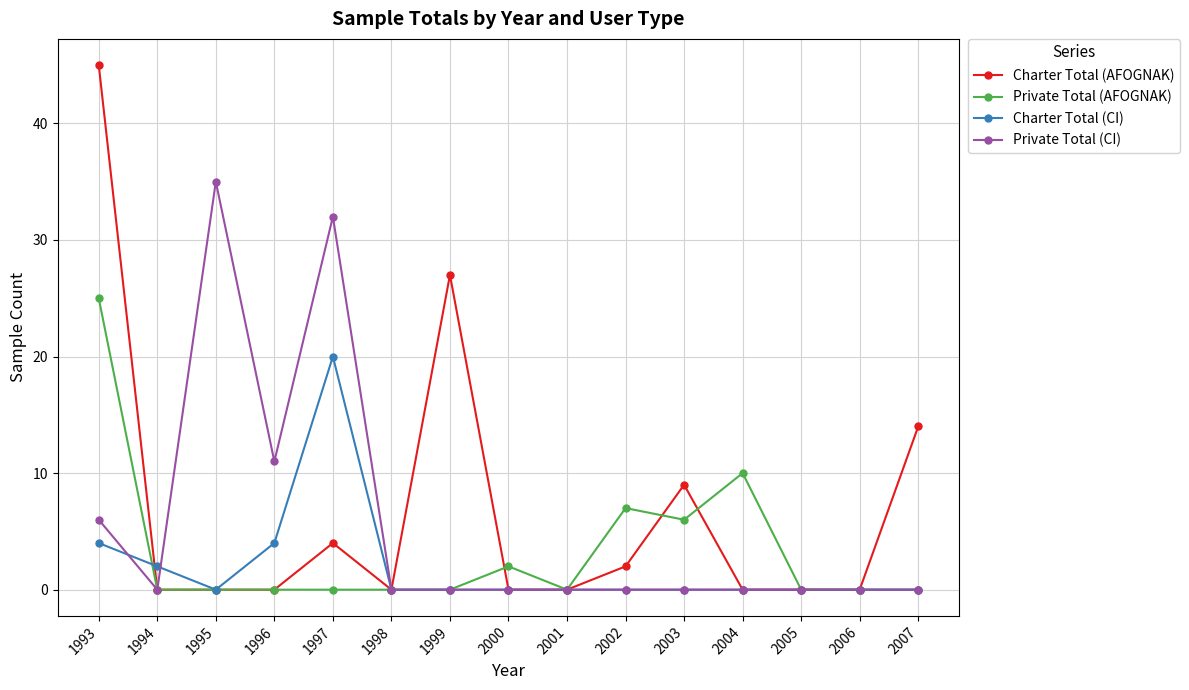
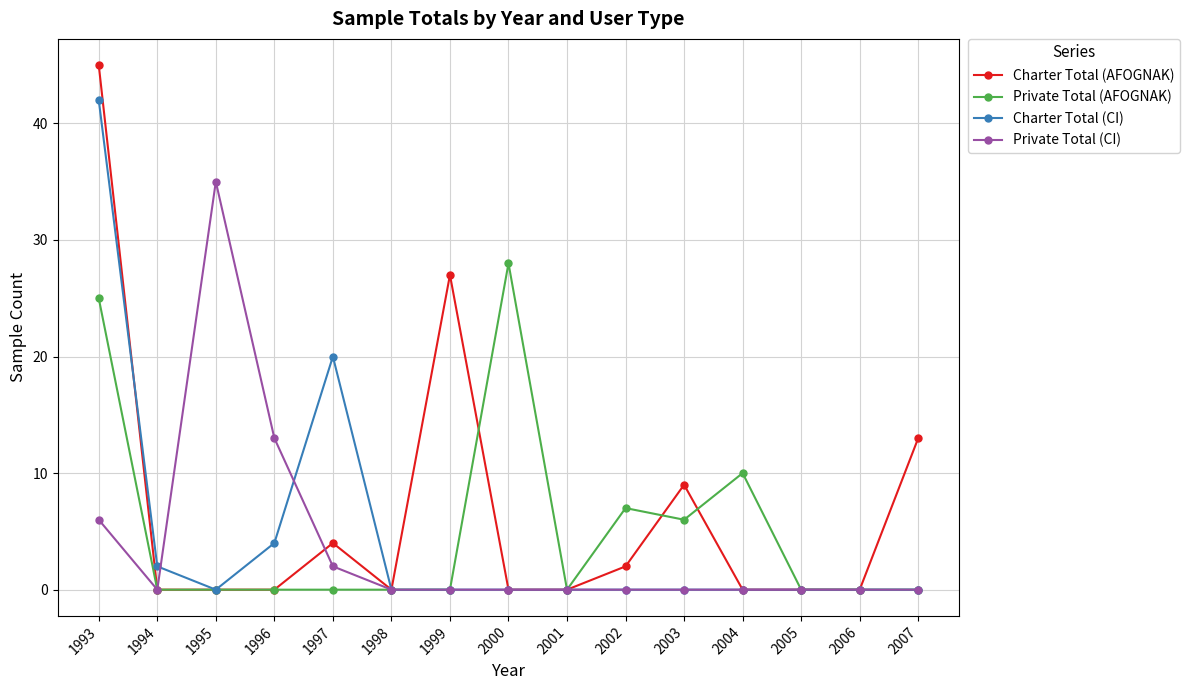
  {
    "Charter Total (AFOGNAK)": {
      "1993": 45,
      "1997": 4,
      "1999": 27,
      "2002": 2,
      "2003": 9,
-     "2007": 14
+     "2007": 13
    },
    "Private Total (AFOGNAK)": {
      "1993": 25,
      "1997": 0,
-     "2000": 2,
+     "2000": 28,
      "2002": 7,
      "2003": 6,
      "2004": 10
    },
    "Charter Total (CI)": {
-     "1993": 4,
+     "1993": 42,
      "1994": 2,
      "1996": 4,
      "1997": 20
    },
    "Private Total (CI)": {
      "1993": 6,
      "1995": 35,
-     "1996": 11,
-     "1997": 32
+     "1996": 13,
+     "1997": 2
    }
  }
